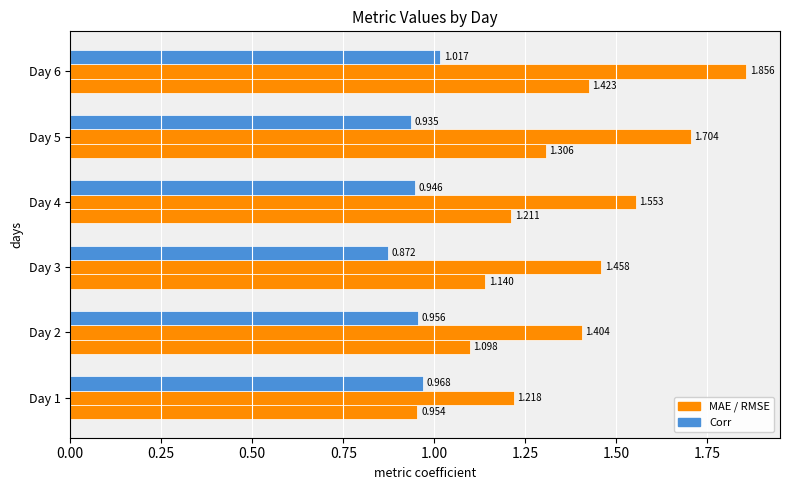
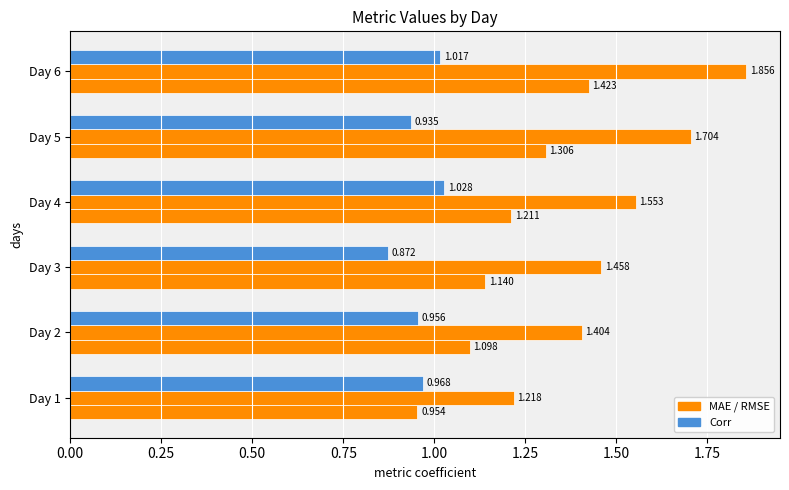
  {
    "Corr": {
      "Day 6": 1.017,
      "Day 5": 0.935,
-     "Day 4": 0.946,
+     "Day 4": 1.028,
      "Day 3": 0.872,
      "Day 2": 0.956,
      "Day 1": 0.968
    }
  }
